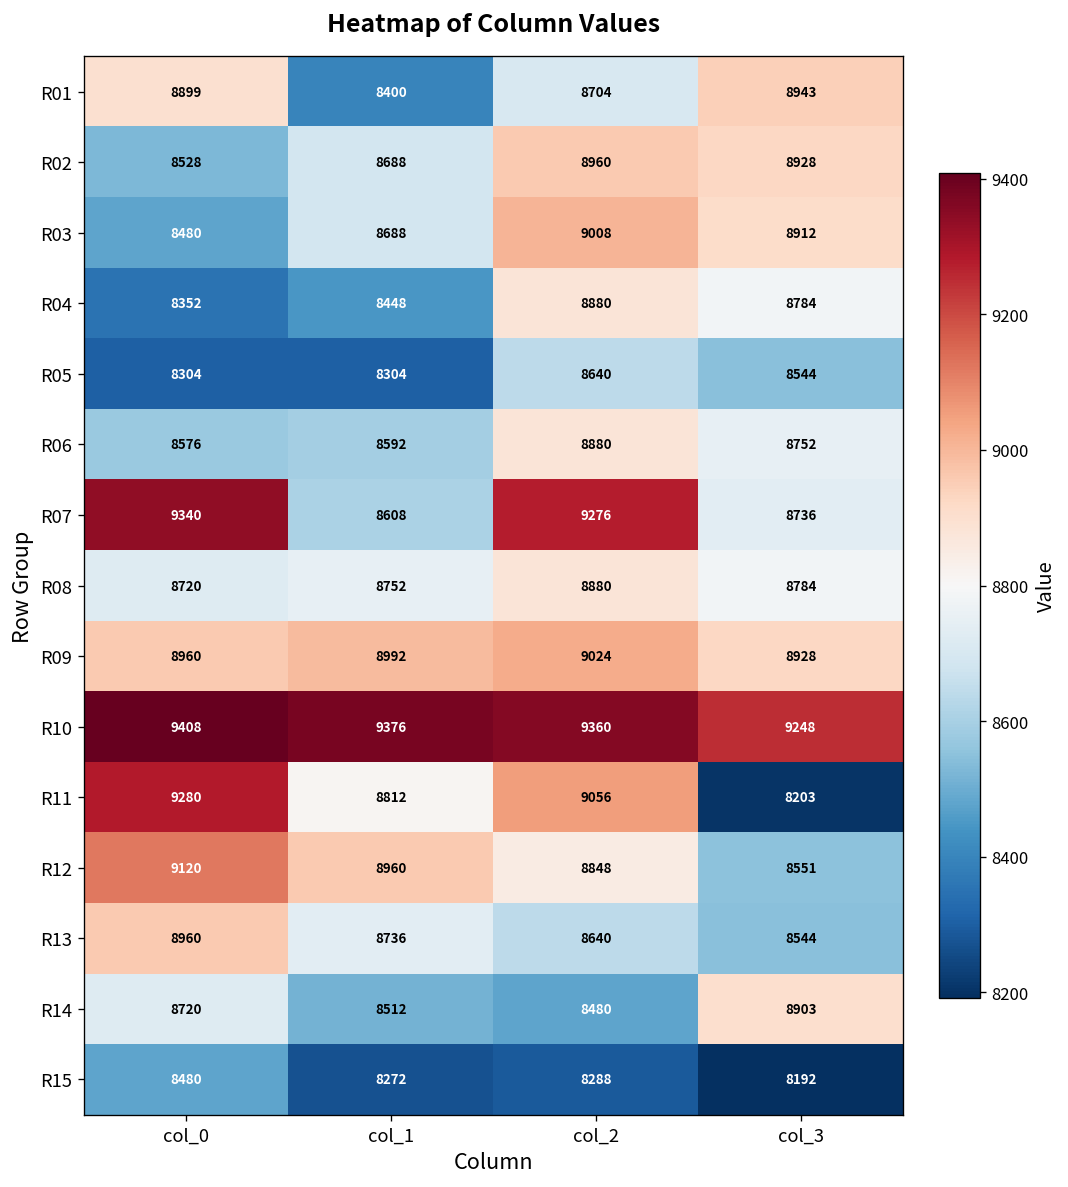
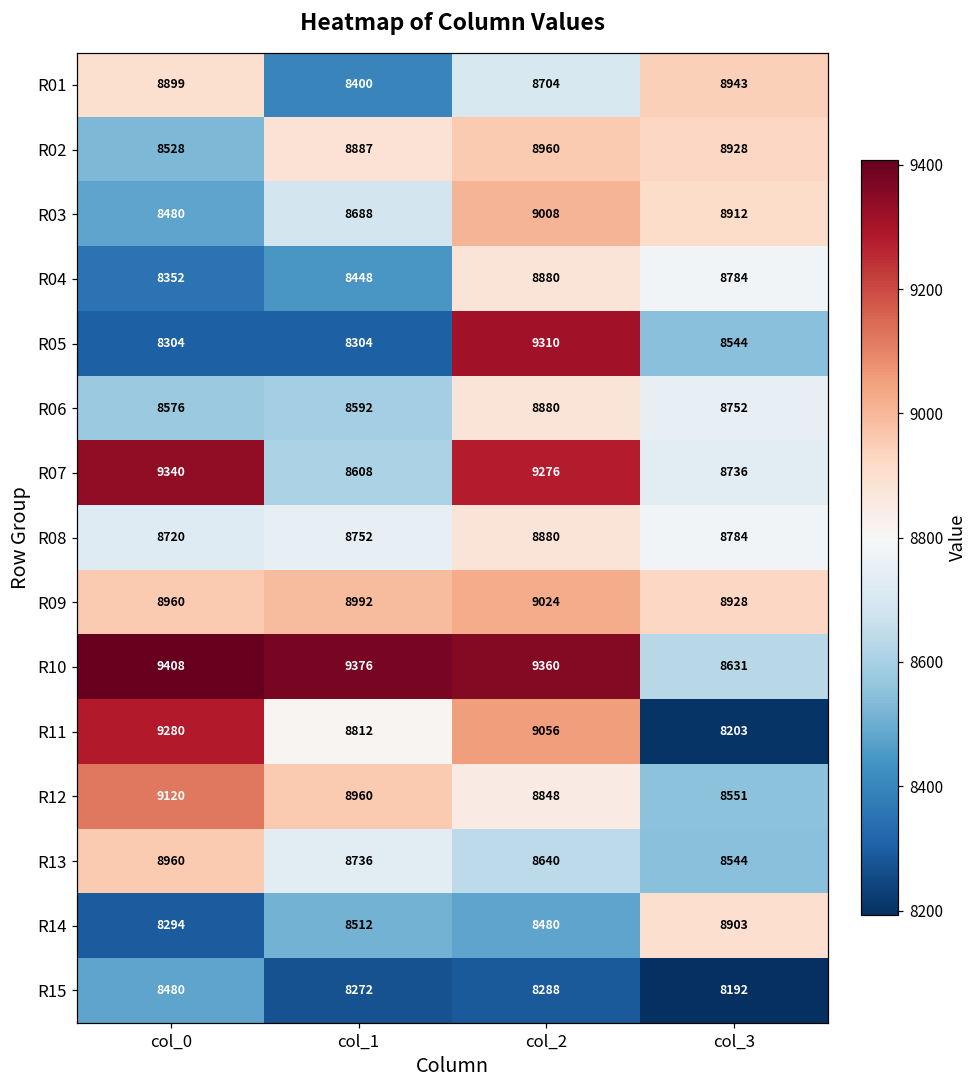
  {
    "R01": {
      "col_0": 8899,
      "col_1": 8400,
      "col_2": 8704,
      "col_3": 8943
    },
    "R02": {
      "col_0": 8528,
-     "col_1": 8688,
+     "col_1": 8887,
      "col_2": 8960,
      "col_3": 8928
    },
    "R03": {
      "col_0": 8480,
      "col_1": 8688,
      "col_2": 9008,
      "col_3": 8912
    },
    "R04": {
      "col_0": 8352,
      "col_1": 8448,
      "col_2": 8880,
      "col_3": 8784
    },
    "R05": {
      "col_0": 8304,
      "col_1": 8304,
-     "col_2": 8640,
+     "col_2": 9310,
      "col_3": 8544
    },
    "R06": {
      "col_0": 8576,
      "col_1": 8592,
      "col_2": 8880,
      "col_3": 8752
    },
    "R07": {
      "col_0": 9340,
      "col_1": 8608,
      "col_2": 9276,
      "col_3": 8736
    },
    "R08": {
      "col_0": 8720,
      "col_1": 8752,
      "col_2": 8880,
      "col_3": 8784
    },
    "R09": {
      "col_0": 8960,
      "col_1": 8992,
      "col_2": 9024,
      "col_3": 8928
    },
    "R10": {
      "col_0": 9408,
      "col_1": 9376,
      "col_2": 9360,
-     "col_3": 9248
+     "col_3": 8631
    },
    "R11": {
      "col_0": 9280,
      "col_1": 8812,
      "col_2": 9056,
      "col_3": 8203
    },
    "R12": {
      "col_0": 9120,
      "col_1": 8960,
      "col_2": 8848,
      "col_3": 8551
    },
    "R13": {
      "col_0": 8960,
      "col_1": 8736,
      "col_2": 8640,
      "col_3": 8544
    },
    "R14": {
-     "col_0": 8720,
+     "col_0": 8294,
      "col_1": 8512,
      "col_2": 8480,
      "col_3": 8903
    },
    "R15": {
      "col_0": 8480,
      "col_1": 8272,
      "col_2": 8288,
      "col_3": 8192
    }
  }
